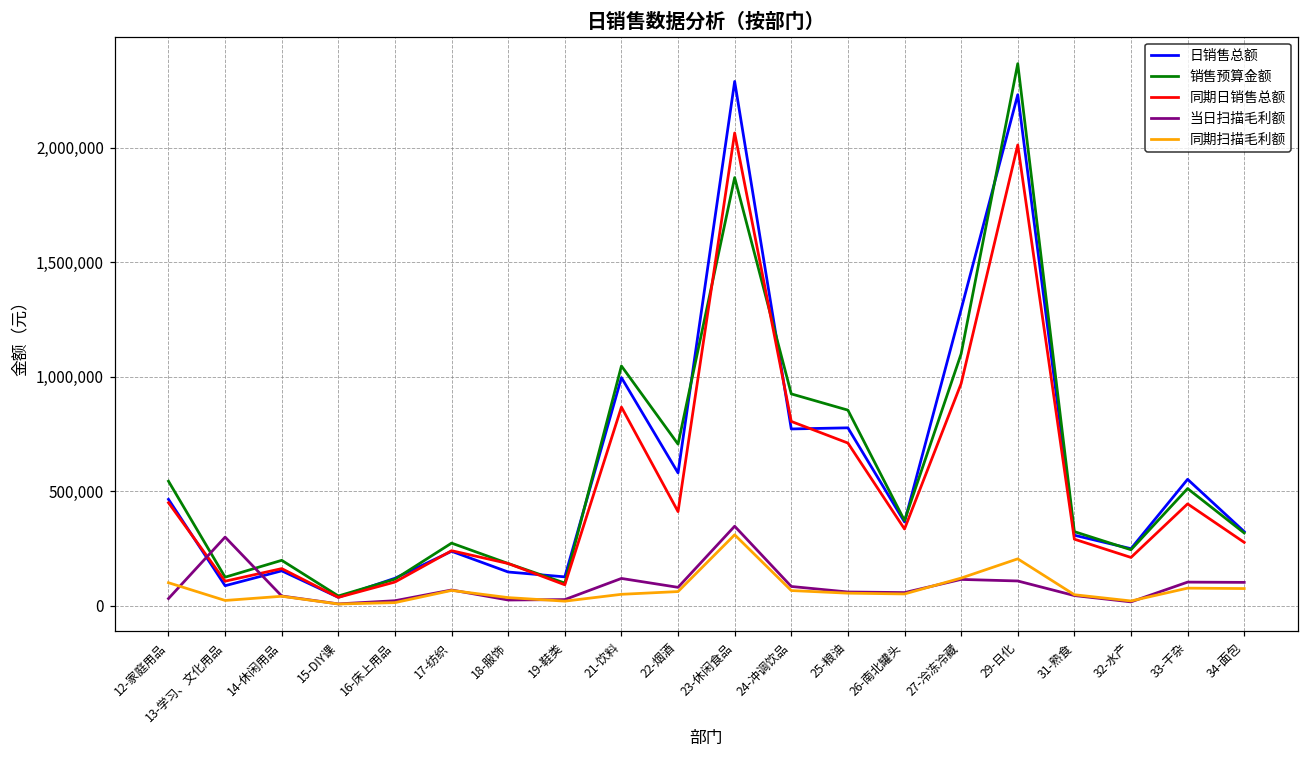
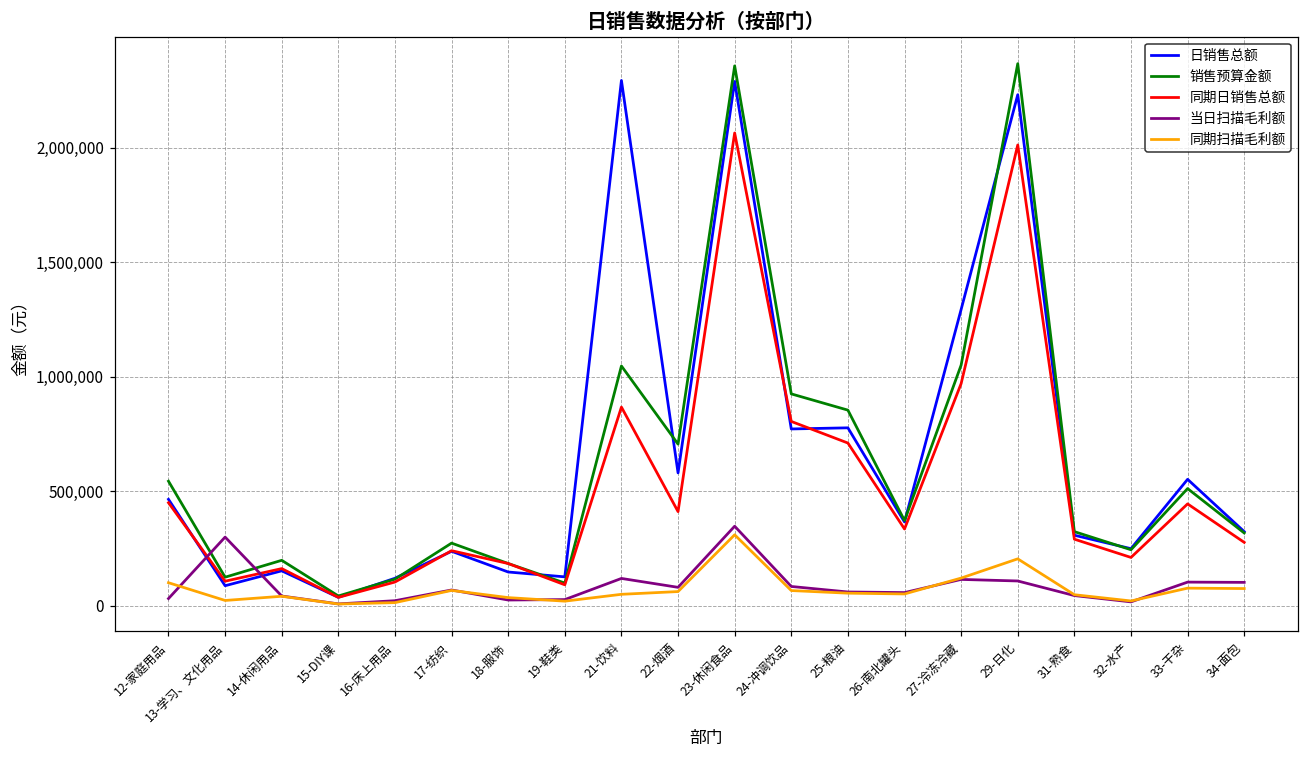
  {
    "日销售总额": {
      "12-家庭用品": "470,000",
      "13-学习、文化用品": "90,000",
      "18-服饰": "150,000",
      "19-鞋类": "130,000",
-     "21-饮料": "1,000,000",
+     "21-饮料": "2,290,000",
      "22-烟酒": "580,000",
      "23-休闲食品": "2,290,000",
      "24-冲调饮品": "770,000",
      "25-粮油": "780,000",
      "27-冷冻冷藏": "1,290,000",
      "29-日化": "2,230,000",
      "31-熟食": "310,000",
      "33-干杂": "550,000"
    },
    "销售预算金额": {
      "12-家庭用品": "540,000",
      "13-学习、文化用品": "130,000",
      "14-休闲用品": "200,000",
      "17-纺织": "270,000",
      "21-饮料": "1,050,000",
      "22-烟酒": "710,000",
-     "23-休闲食品": "1,870,000",
+     "23-休闲食品": "2,360,000",
      "24-冲调饮品": "930,000",
      "25-粮油": "850,000",
-     "27-冷冻冷藏": "1,100,000",
+     "27-冷冻冷藏": "1,050,000",
      "29-日化": "2,370,000",
      "31-熟食": "320,000",
      "33-干杂": "510,000"
    },
    "同期日销售总额": {
      "12-家庭用品": "450,000",
      "13-学习、文化用品": "110,000",
      "16-床上用品": "100,000",
      "21-饮料": "870,000",
      "22-烟酒": "410,000",
      "23-休闲食品": "2,070,000",
      "24-冲调饮品": "810,000",
      "25-粮油": "710,000",
      "26-南北罐头": "340,000",
      "27-冷冻冷藏": "970,000",
      "29-日化": "2,010,000",
      "31-熟食": "290,000",
      "32-水产": "210,000",
      "33-干杂": "450,000",
      "34-面包": "280,000"
    },
    "当日扫描毛利额": {
      "12-家庭用品": "30,000",
      "13-学习、文化用品": "300,000",
      "21-饮料": "120,000",
      "22-烟酒": "80,000",
      "23-休闲食品": "350,000",
      "24-冲调饮品": "80,000",
      "29-日化": "110,000",
      "33-干杂": "100,000",
      "34-面包": "100,000"
    },
    "同期扫描毛利额": {
      "12-家庭用品": "100,000",
      "13-学习、文化用品": "20,000",
      "21-饮料": "50,000",
      "22-烟酒": "60,000",
      "23-休闲食品": "310,000",
      "24-冲调饮品": "70,000",
      "29-日化": "210,000",
      "33-干杂": "80,000",
      "34-面包": "80,000"
    }
  }
